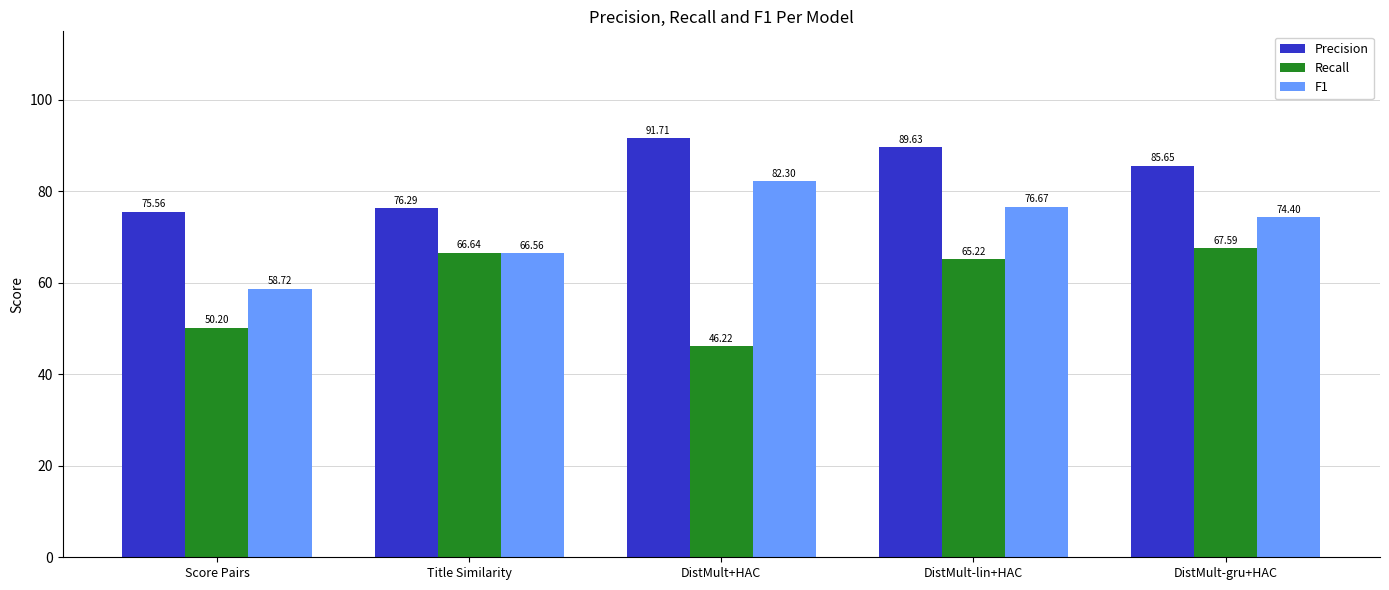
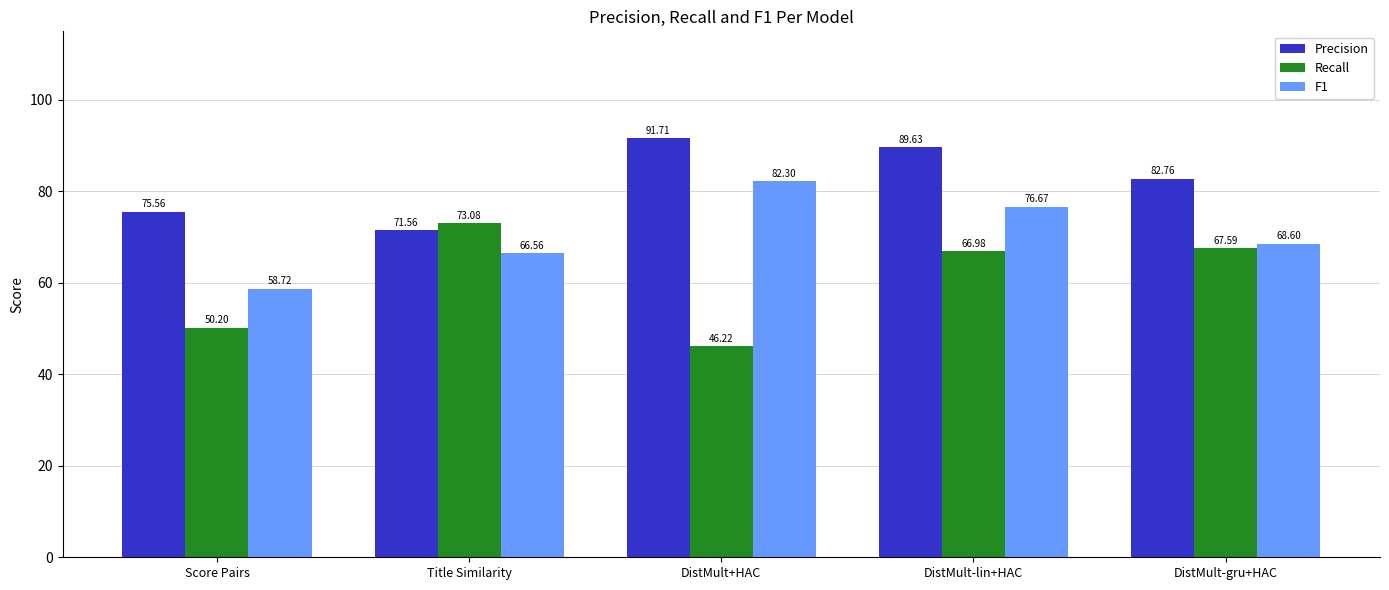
  {
    "Precision": {
      "Score Pairs": 75.56,
-     "Title Similarity": 76.29,
+     "Title Similarity": 71.56,
      "DistMult+HAC": 91.71,
      "DistMult-lin+HAC": 89.63,
-     "DistMult-gru+HAC": 85.65
+     "DistMult-gru+HAC": 82.76
    },
    "Recall": {
      "Score Pairs": 50.20,
-     "Title Similarity": 66.64,
+     "Title Similarity": 73.08,
      "DistMult+HAC": 46.22,
-     "DistMult-lin+HAC": 65.22,
+     "DistMult-lin+HAC": 66.98,
      "DistMult-gru+HAC": 67.59
    },
    "F1": {
      "Score Pairs": 58.72,
      "Title Similarity": 66.56,
      "DistMult+HAC": 82.30,
      "DistMult-lin+HAC": 76.67,
-     "DistMult-gru+HAC": 74.40
+     "DistMult-gru+HAC": 68.60
    }
  }
